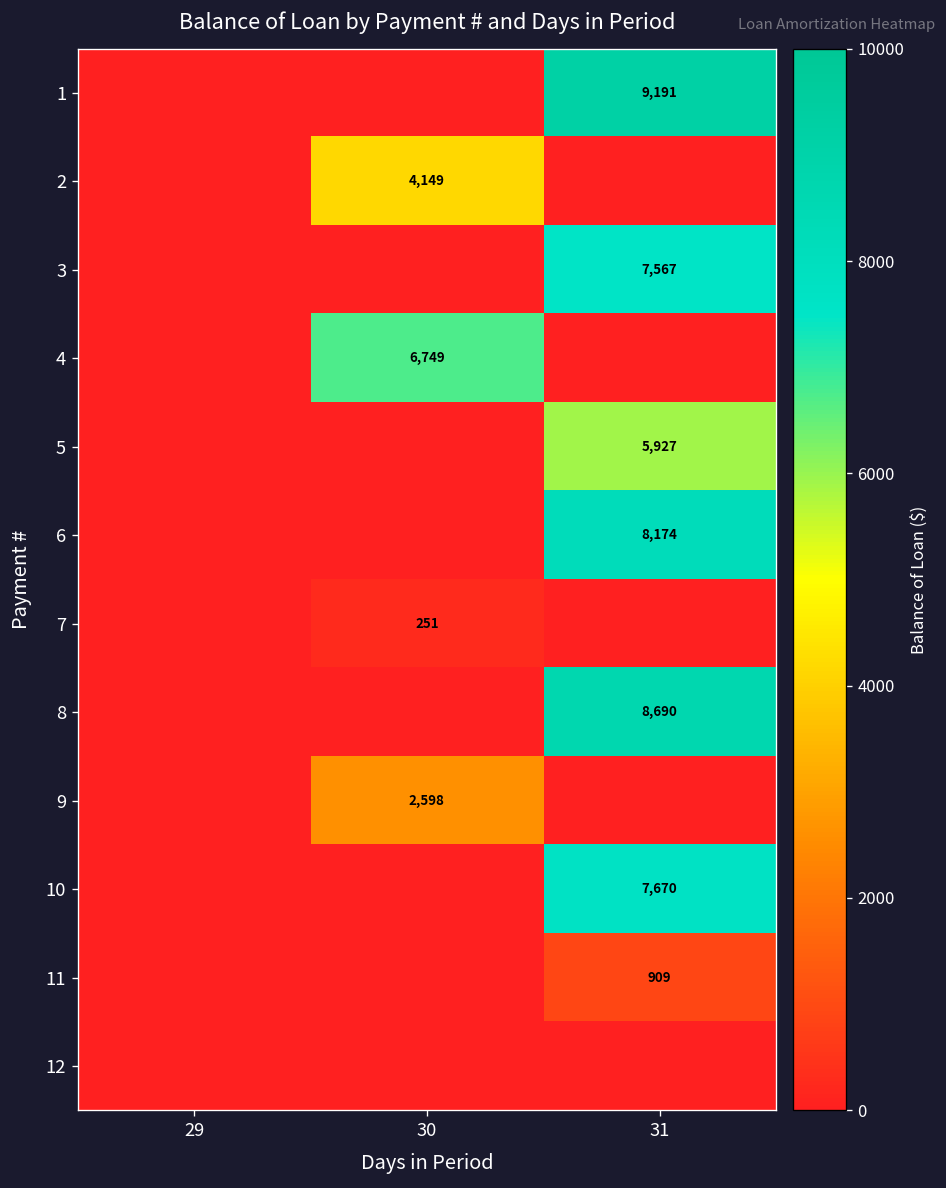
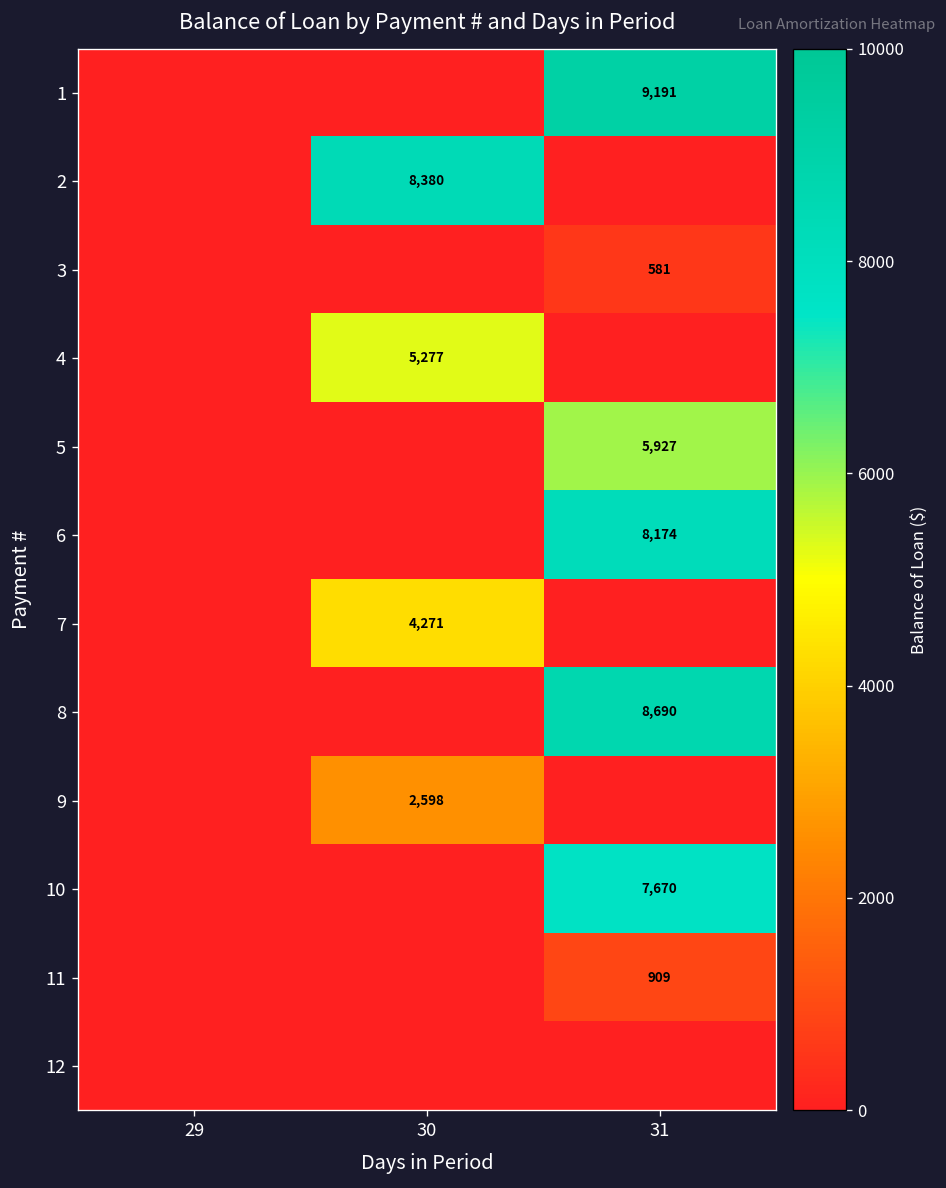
  {
    "1": {
      "31": "9,191"
    },
    "2": {
-     "30": "4,149"
+     "30": "8,380"
    },
    "3": {
-     "31": "7,567"
+     "31": "581"
    },
    "4": {
-     "30": "6,749"
+     "30": "5,277"
    },
    "5": {
      "31": "5,927"
    },
    "6": {
      "31": "8,174"
    },
    "7": {
-     "30": "251"
+     "30": "4,271"
    },
    "8": {
      "31": "8,690"
    },
    "9": {
      "30": "2,598"
    },
    "10": {
      "31": "7,670"
    },
    "11": {
      "31": "909"
    }
  }
